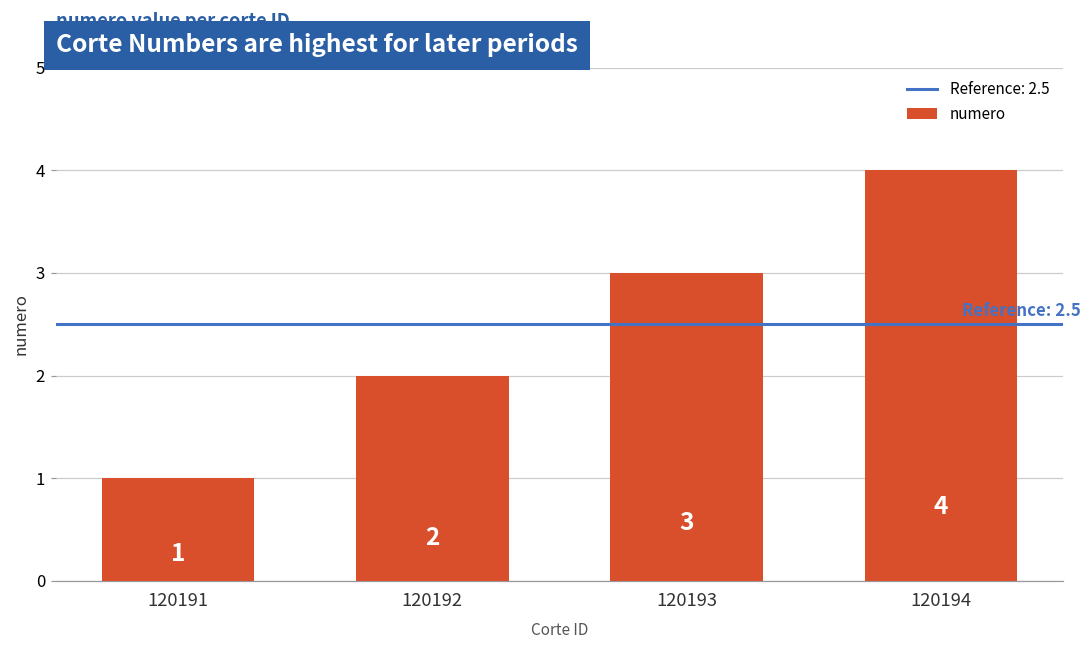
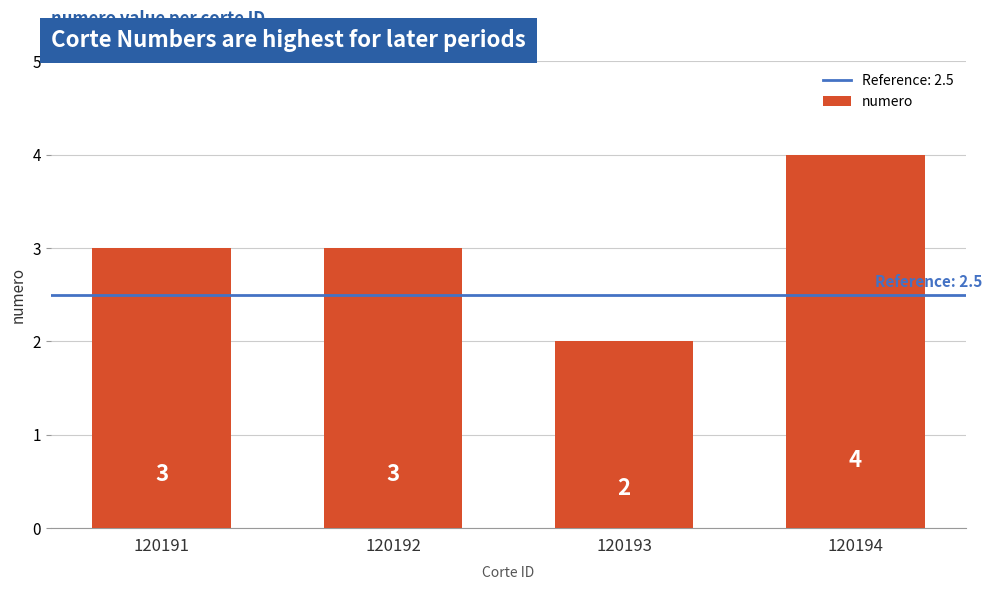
  {
-   "120191": 1,
-   "120192": 2,
-   "120193": 3,
+   "120191": 3,
+   "120192": 3,
+   "120193": 2,
    "120194": 4
  }
